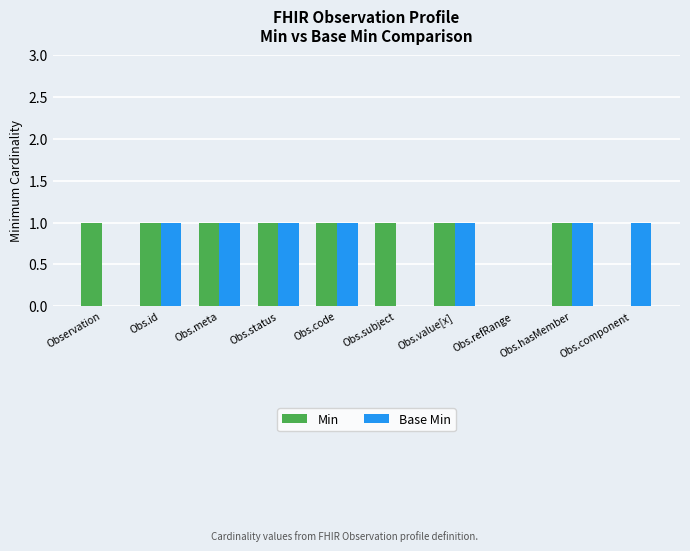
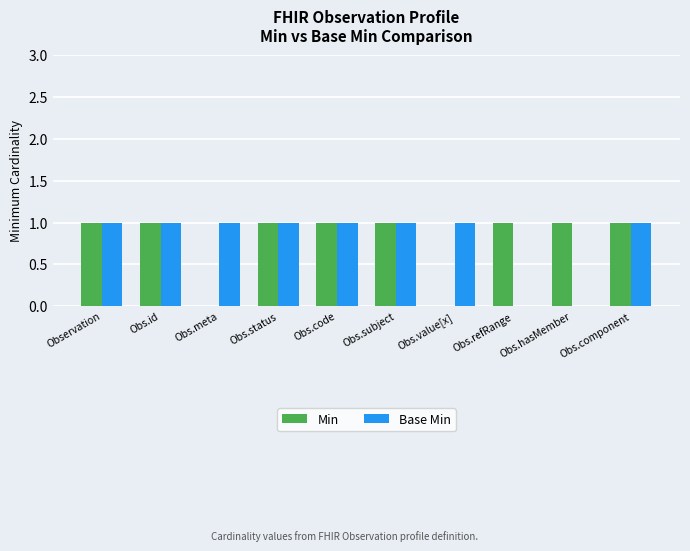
  {
    "Min": {
      "Observation": 1,
      "Obs.id": 1,
-     "Obs.meta": 1,
+     "Obs.meta": 0,
      "Obs.status": 1,
      "Obs.code": 1,
      "Obs.subject": 1,
-     "Obs.value[x]": 1,
-     "Obs.refRange": 0,
+     "Obs.value[x]": 0,
+     "Obs.refRange": 1,
      "Obs.hasMember": 1,
-     "Obs.component": 0
+     "Obs.component": 1
    },
    "Base Min": {
-     "Observation": 0,
+     "Observation": 1,
      "Obs.id": 1,
      "Obs.meta": 1,
      "Obs.status": 1,
      "Obs.code": 1,
-     "Obs.subject": 0,
+     "Obs.subject": 1,
      "Obs.value[x]": 1,
      "Obs.refRange": 0,
-     "Obs.hasMember": 1,
+     "Obs.hasMember": 0,
      "Obs.component": 1
    }
  }
